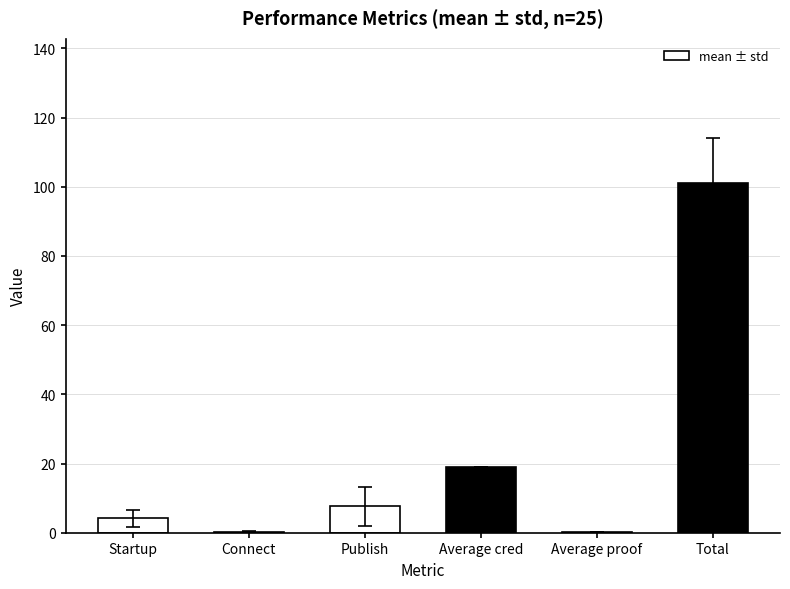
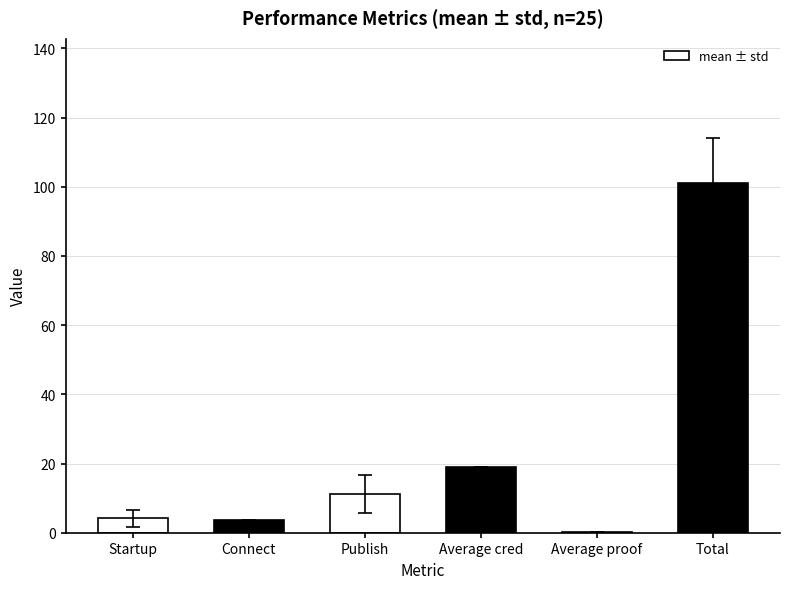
  {
    "mean ± std": {
      "Startup": 4,
-     "Connect": 0,
-     "Publish": 8,
+     "Connect": 4,
+     "Publish": 11,
      "Average cred": 19,
      "Total": 101
    }
  }
